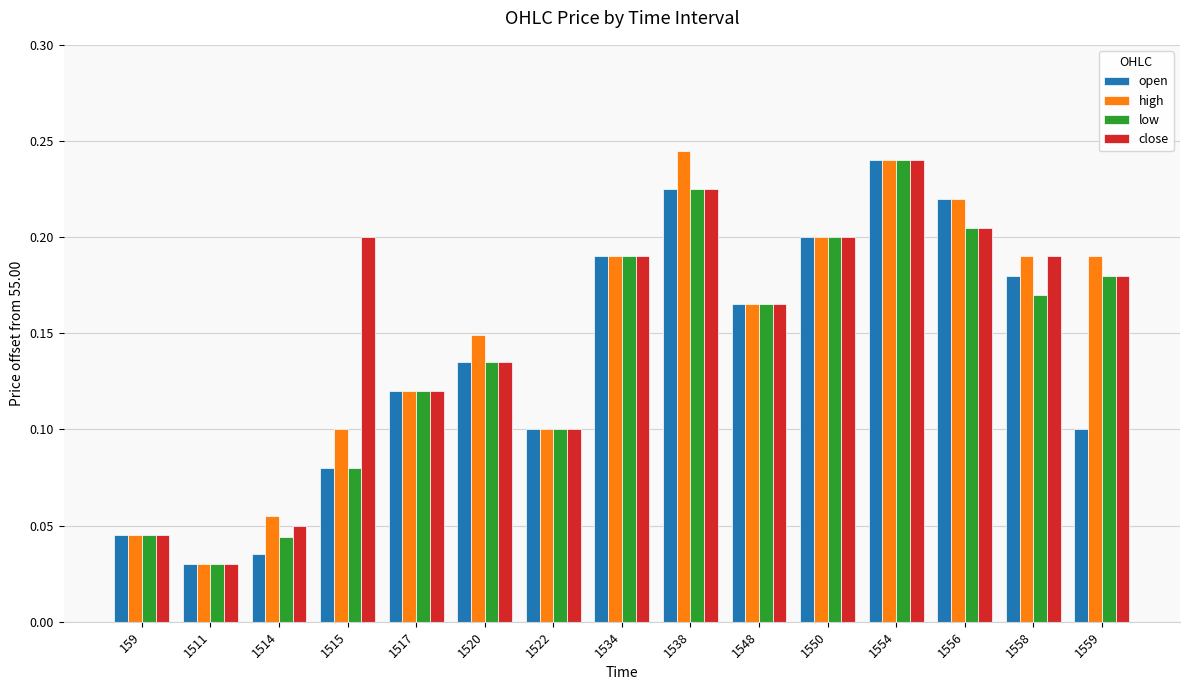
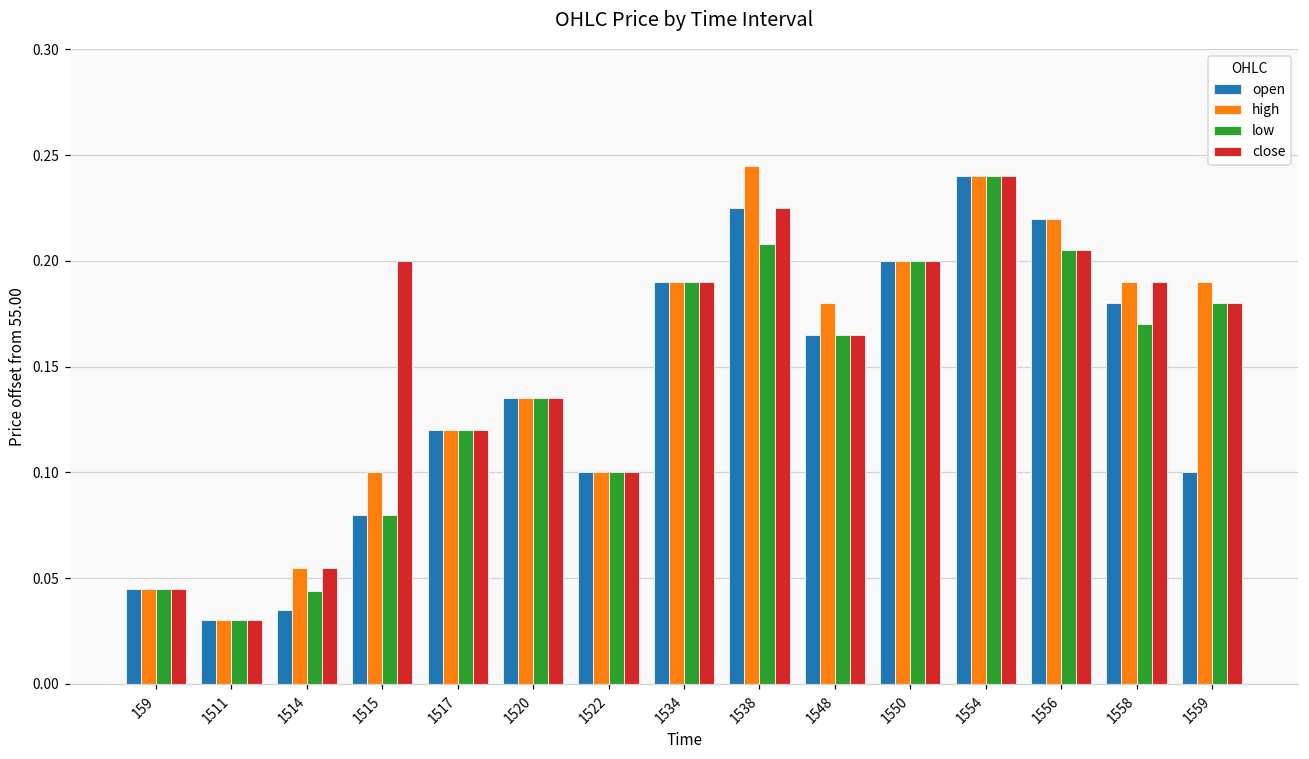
  {
    "open": {
      "159": 0.045,
      "1511": 0.030,
      "1514": 0.035,
      "1515": 0.080,
      "1517": 0.120,
      "1520": 0.135,
      "1522": 0.100,
      "1534": 0.190,
      "1538": 0.225,
      "1548": 0.165,
      "1550": 0.200,
      "1554": 0.240,
      "1556": 0.220,
      "1558": 0.180,
      "1559": 0.100
    },
    "high": {
      "159": 0.045,
      "1511": 0.030,
      "1514": 0.055,
      "1515": 0.100,
      "1517": 0.120,
-     "1520": 0.149,
+     "1520": 0.135,
      "1522": 0.100,
      "1534": 0.190,
      "1538": 0.245,
-     "1548": 0.165,
+     "1548": 0.180,
      "1550": 0.200,
      "1554": 0.240,
      "1556": 0.220,
      "1558": 0.190,
      "1559": 0.190
    },
    "low": {
      "159": 0.045,
      "1511": 0.030,
      "1514": 0.044,
      "1515": 0.080,
      "1517": 0.120,
      "1520": 0.135,
      "1522": 0.100,
      "1534": 0.190,
-     "1538": 0.225,
+     "1538": 0.208,
      "1548": 0.165,
      "1550": 0.200,
      "1554": 0.240,
      "1556": 0.205,
      "1558": 0.170,
      "1559": 0.180
    },
    "close": {
      "159": 0.045,
      "1511": 0.030,
-     "1514": 0.050,
+     "1514": 0.055,
      "1515": 0.200,
      "1517": 0.120,
      "1520": 0.135,
      "1522": 0.100,
      "1534": 0.190,
      "1538": 0.225,
      "1548": 0.165,
      "1550": 0.200,
      "1554": 0.240,
      "1556": 0.205,
      "1558": 0.190,
      "1559": 0.180
    }
  }
